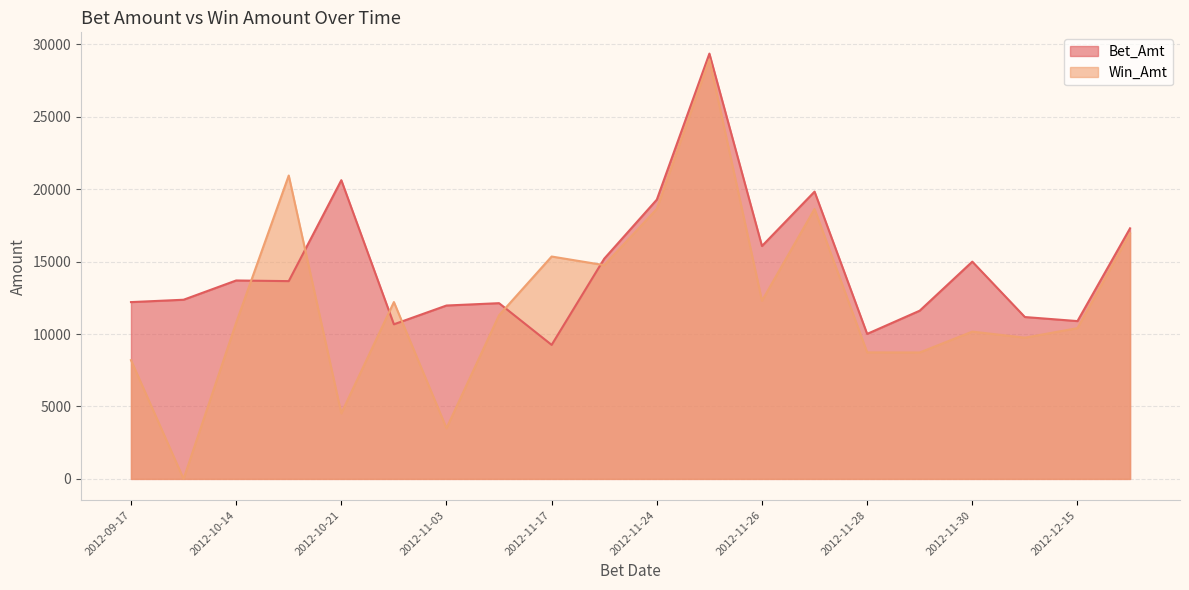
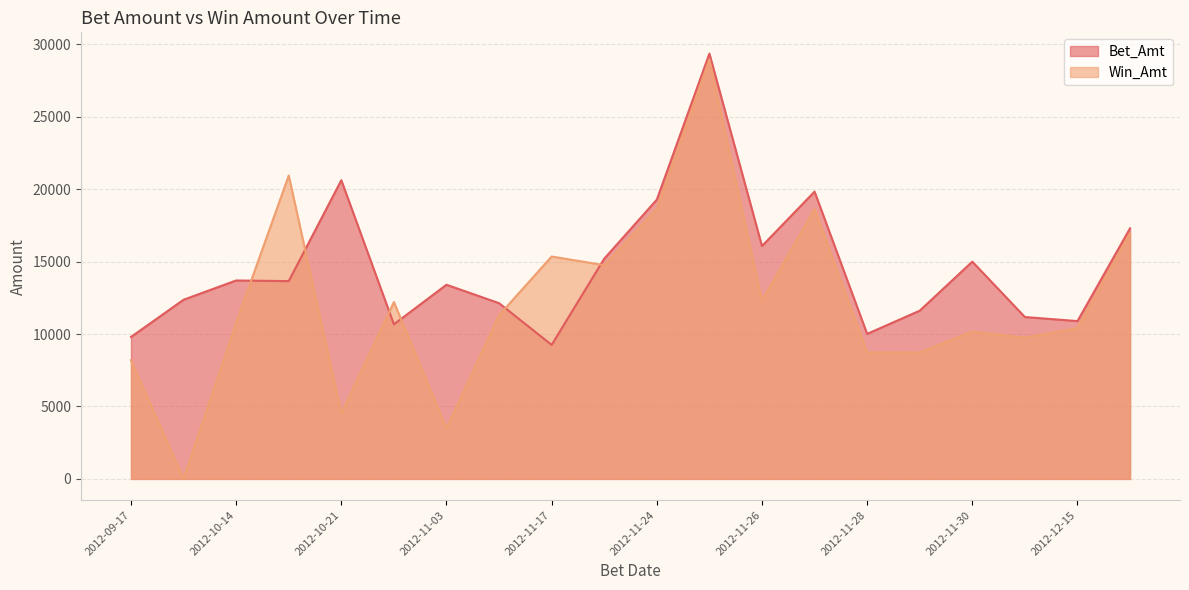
  {
    "Bet_Amt": {
-     "2012-09-17": 12200,
+     "2012-09-17": 9800,
      "2012-10-14": 13700,
      "2012-10-21": 20600,
-     "2012-11-03": 12000,
+     "2012-11-03": 13400,
      "2012-11-24": 19300
    },
    "Win_Amt": {
      "2012-09-17": 8200,
      "2012-10-14": 10800,
      "2012-10-21": 4500,
      "2012-11-03": 3500,
      "2012-11-24": 18600
    }
  }
